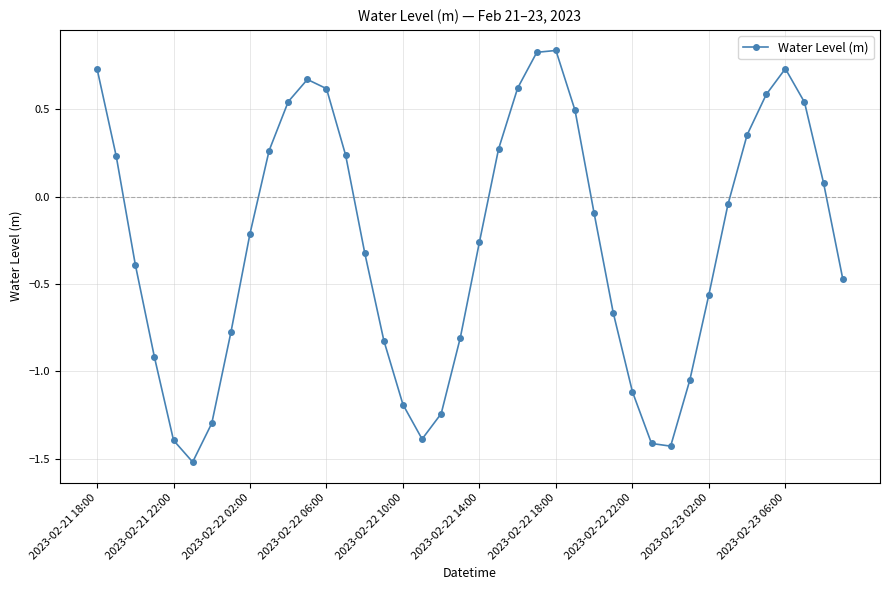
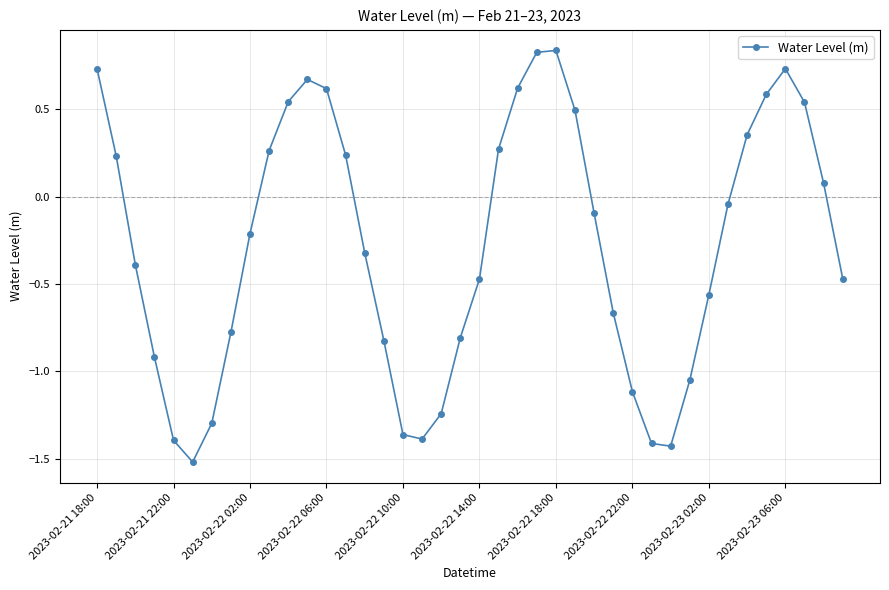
  {
    "2023-02-21 18:00": 0.73,
    "2023-02-21 22:00": -1.39,
    "2023-02-22 02:00": -0.21,
    "2023-02-22 06:00": 0.62,
-   "2023-02-22 10:00": -1.19,
-   "2023-02-22 14:00": -0.26,
+   "2023-02-22 10:00": -1.36,
+   "2023-02-22 14:00": -0.47,
    "2023-02-22 18:00": 0.84,
    "2023-02-22 22:00": -1.12,
    "2023-02-23 02:00": -0.56,
    "2023-02-23 06:00": 0.73
  }
